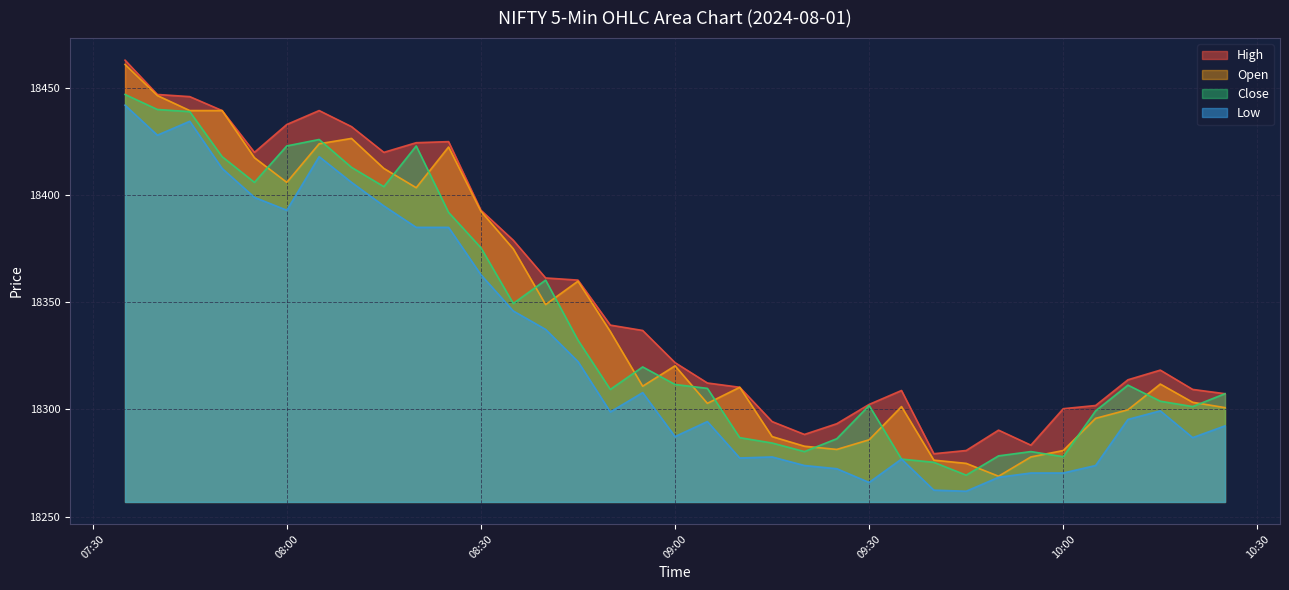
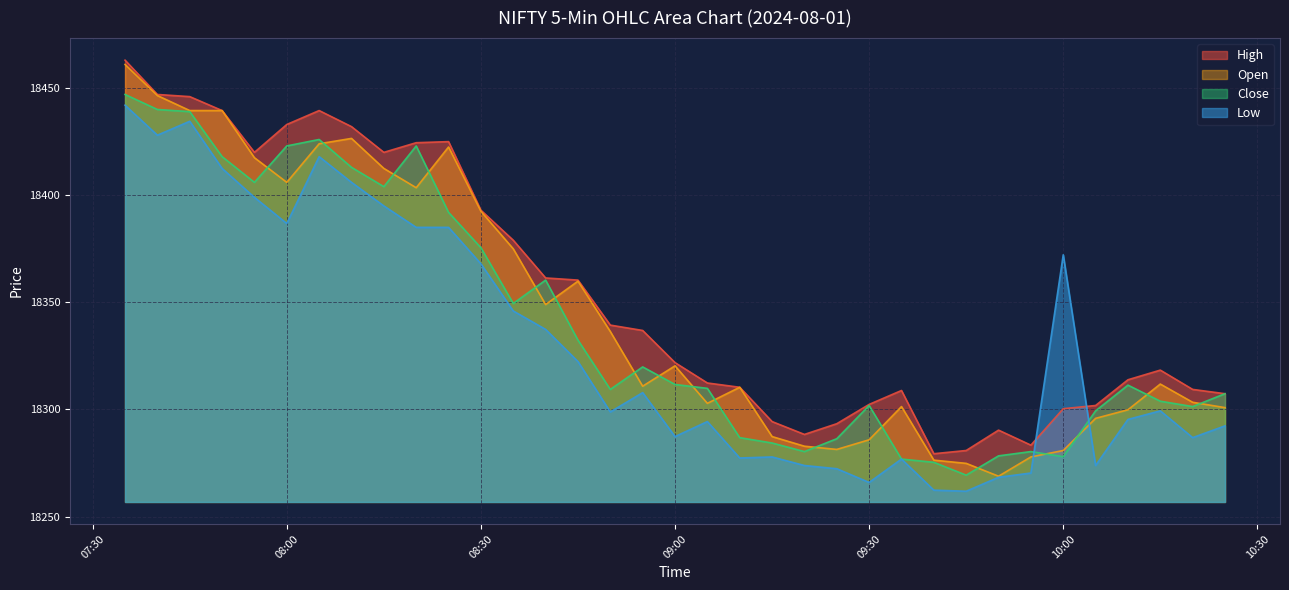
  {
    "Close": {
      "08:00": 18423,
      "08:30": 18375,
      "09:00": 18312,
      "10:00": 18278
    },
    "Low": {
-     "08:00": 18393,
-     "08:30": 18363,
+     "08:00": 18387,
+     "08:30": 18368,
      "09:00": 18287,
      "09:30": 18266,
-     "10:00": 18270
+     "10:00": 18372
    }
  }
